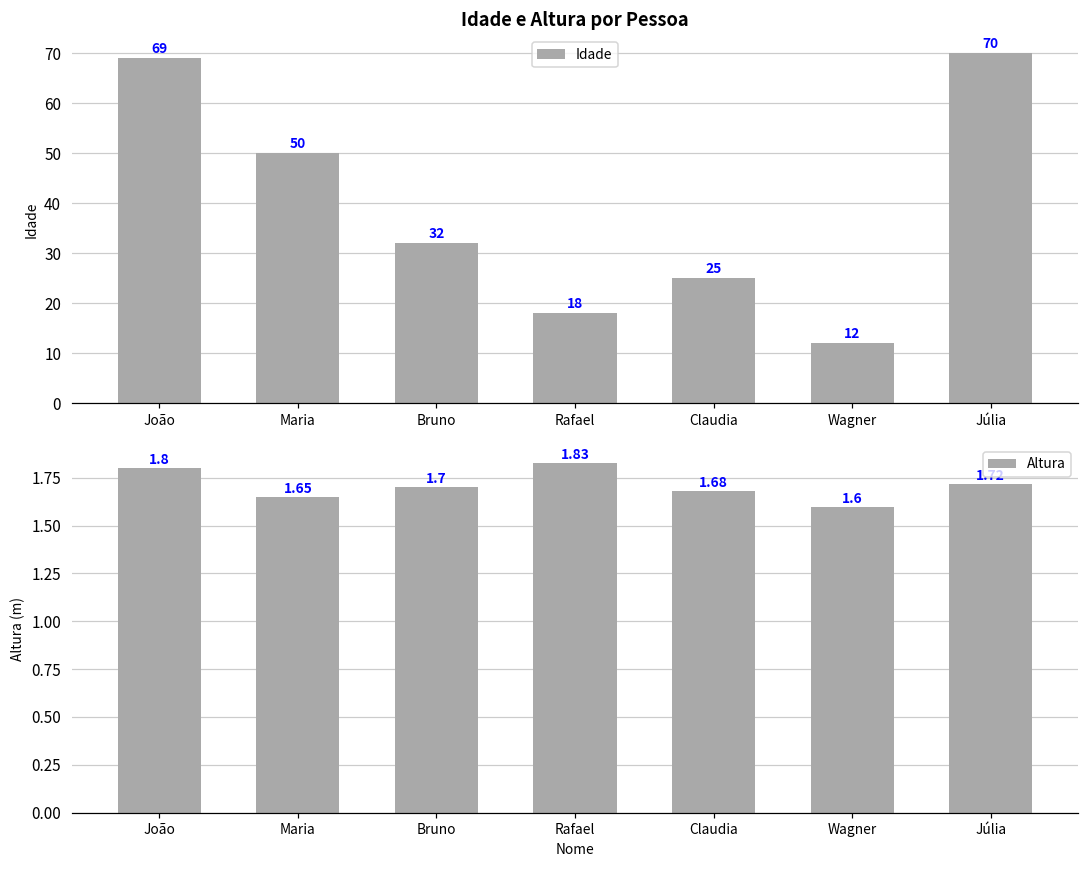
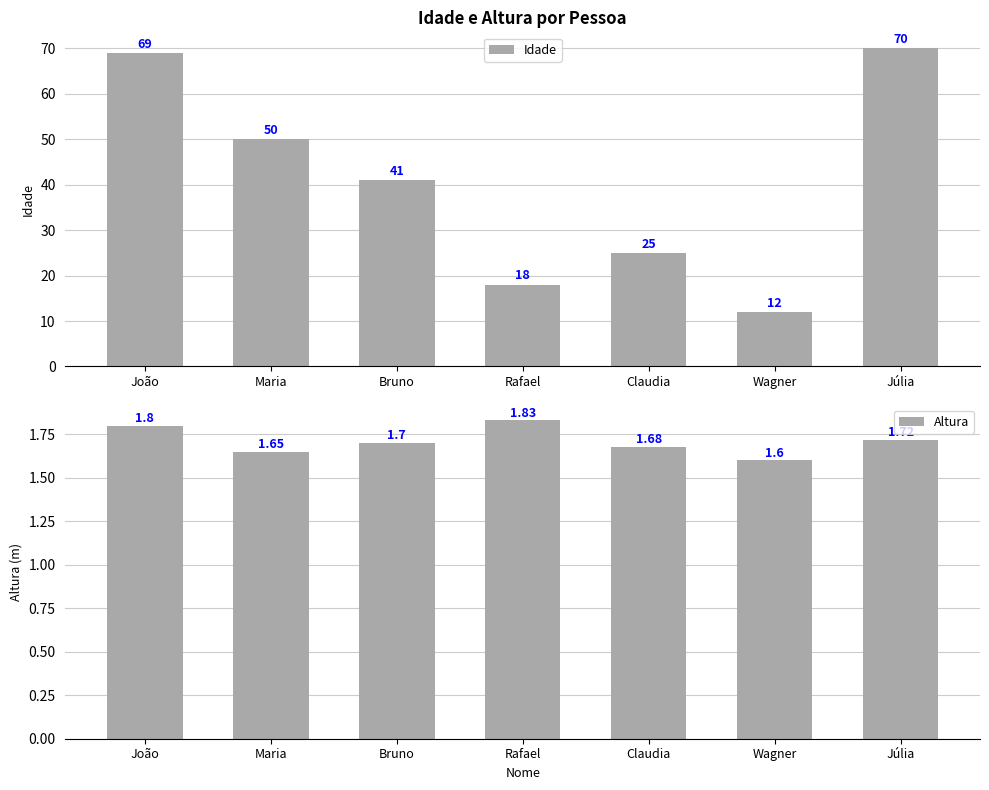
  {
    "Idade e Altura por Pessoa": {
      "João": 69,
      "Maria": 50,
-     "Bruno": 32,
+     "Bruno": 41,
      "Rafael": 18,
      "Claudia": 25,
      "Wagner": 12,
      "Júlia": 70
    }
  }
